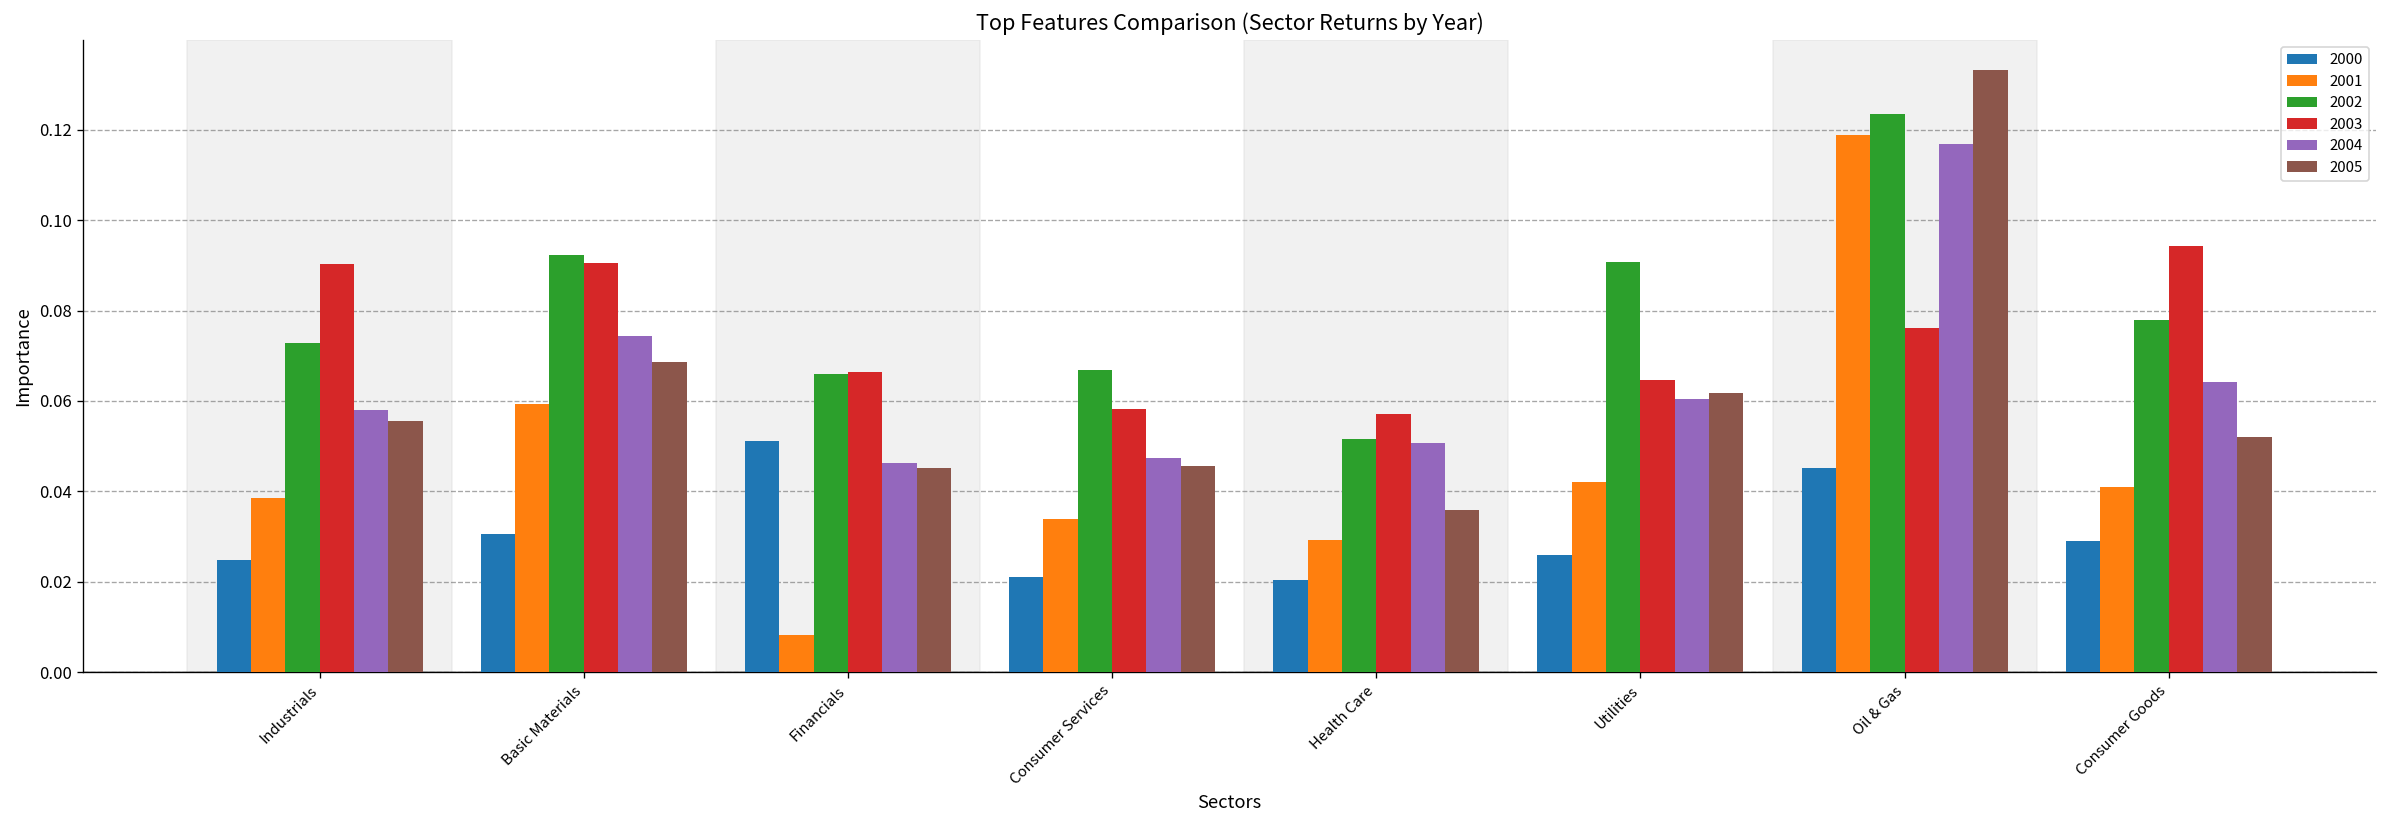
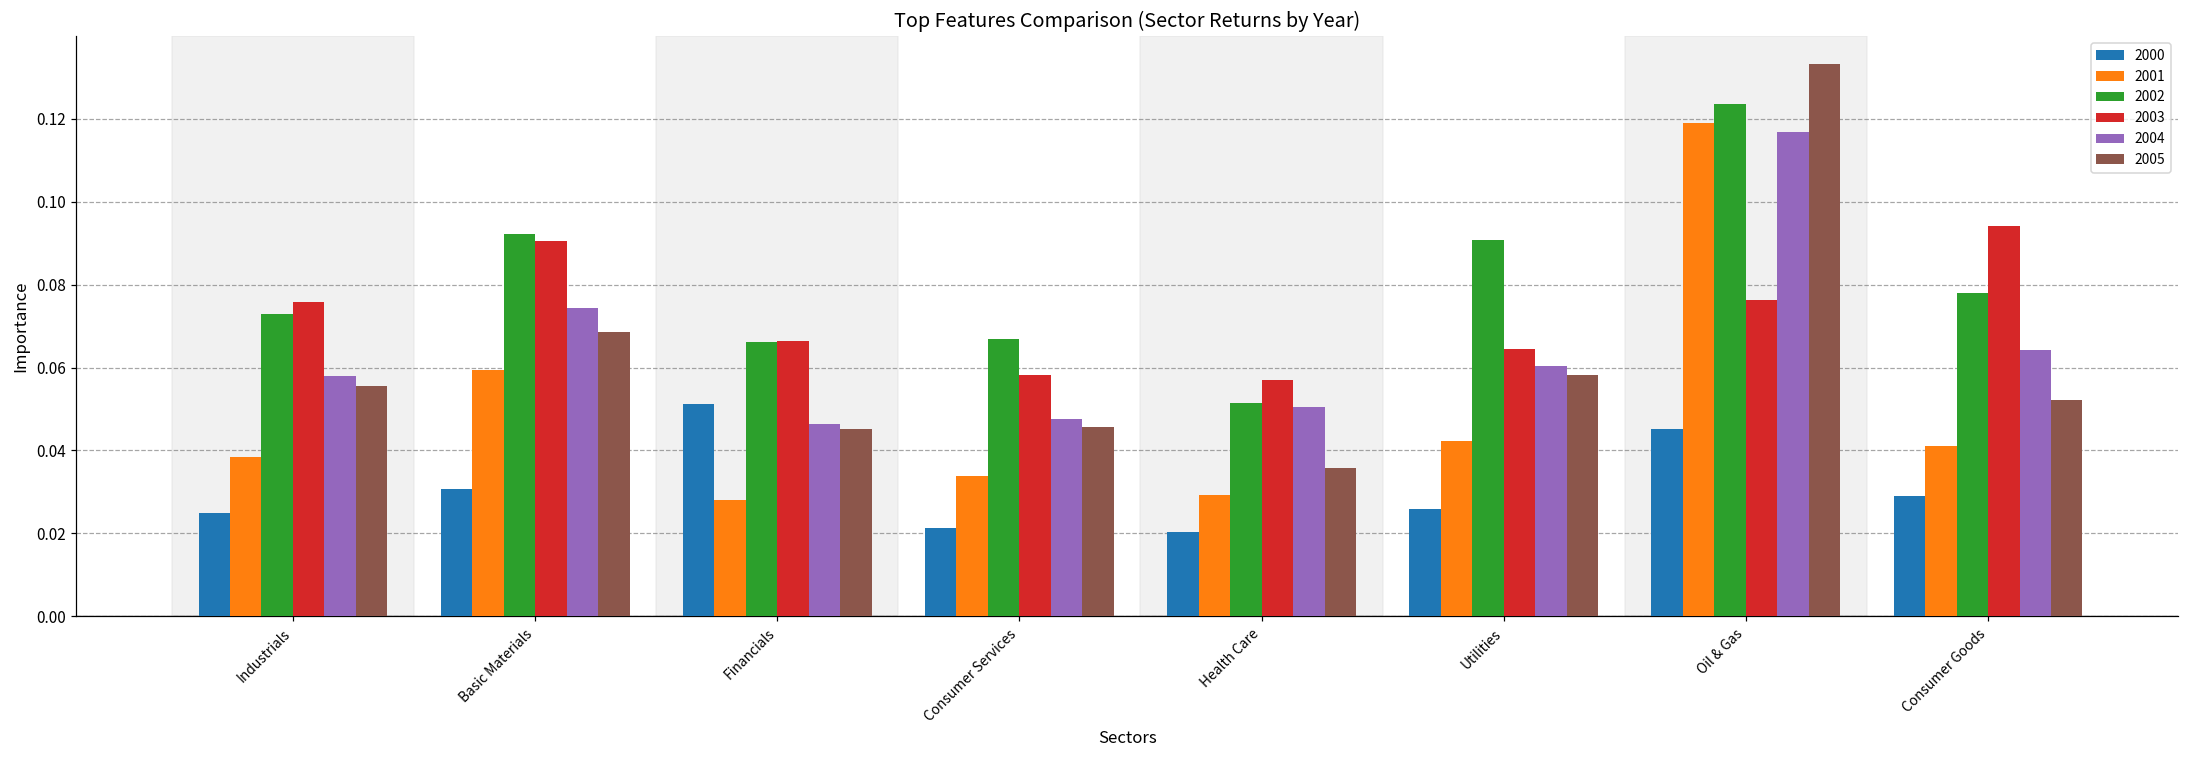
  {
    "2000": {
      "Industrials": 0.025,
      "Basic Materials": 0.031,
      "Financials": 0.051,
      "Consumer Services": 0.021,
      "Health Care": 0.020,
      "Utilities": 0.026,
      "Oil & Gas": 0.045,
      "Consumer Goods": 0.029
    },
    "2001": {
      "Industrials": 0.038,
      "Basic Materials": 0.059,
-     "Financials": 0.008,
+     "Financials": 0.028,
      "Consumer Services": 0.034,
      "Health Care": 0.029,
      "Utilities": 0.042,
      "Oil & Gas": 0.119,
      "Consumer Goods": 0.041
    },
    "2002": {
      "Industrials": 0.073,
      "Basic Materials": 0.092,
      "Financials": 0.066,
      "Consumer Services": 0.067,
      "Health Care": 0.052,
      "Utilities": 0.091,
      "Oil & Gas": 0.124,
      "Consumer Goods": 0.078
    },
    "2003": {
-     "Industrials": 0.090,
+     "Industrials": 0.076,
      "Basic Materials": 0.091,
      "Financials": 0.066,
      "Consumer Services": 0.058,
      "Health Care": 0.057,
      "Utilities": 0.065,
      "Oil & Gas": 0.076,
      "Consumer Goods": 0.094
    },
    "2004": {
      "Industrials": 0.058,
      "Basic Materials": 0.074,
      "Financials": 0.046,
      "Consumer Services": 0.047,
      "Health Care": 0.051,
      "Utilities": 0.060,
      "Oil & Gas": 0.117,
      "Consumer Goods": 0.064
    },
    "2005": {
      "Industrials": 0.056,
      "Basic Materials": 0.069,
      "Financials": 0.045,
      "Consumer Services": 0.046,
      "Health Care": 0.036,
-     "Utilities": 0.062,
+     "Utilities": 0.058,
      "Oil & Gas": 0.133,
      "Consumer Goods": 0.052
    }
  }
